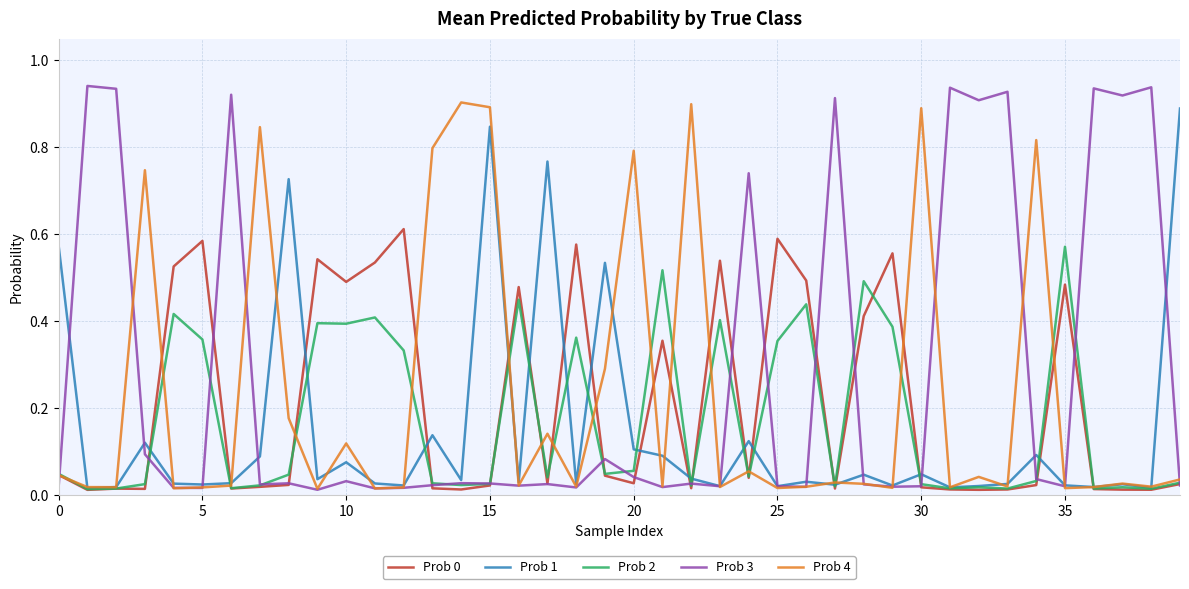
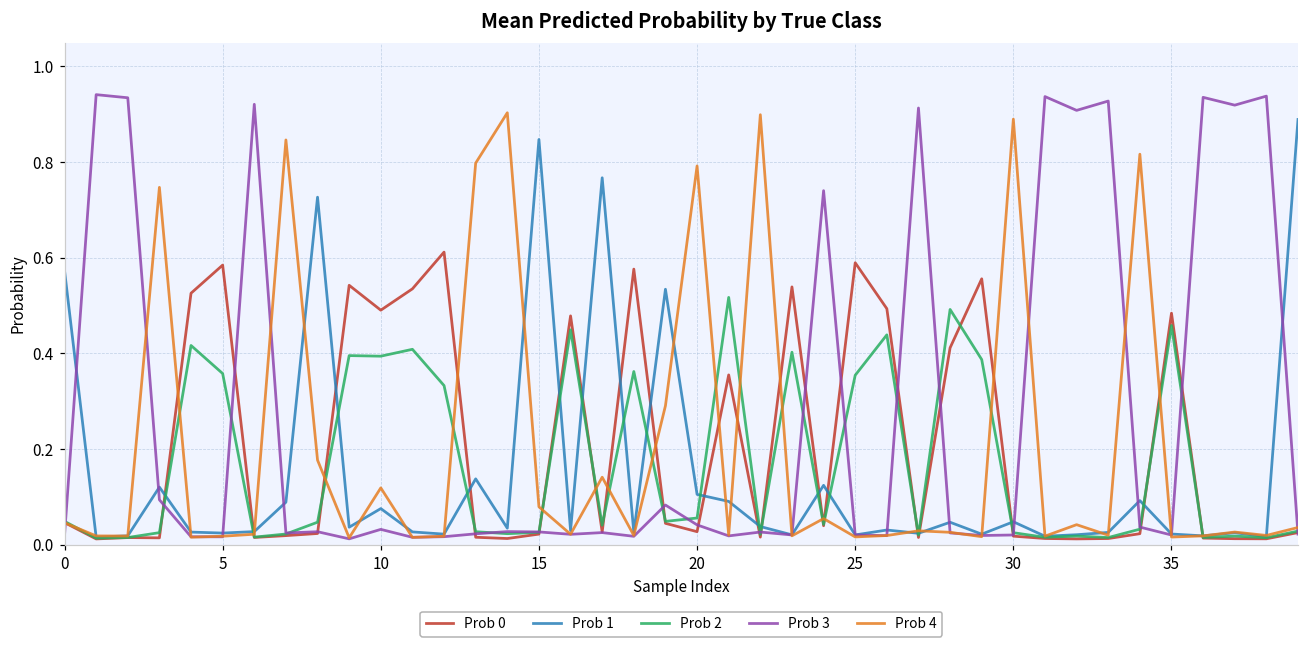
  {
    "Prob 0": {
      "5": 0.58,
      "10": 0.49,
      "20": 0.03,
      "25": 0.59,
      "35": 0.48
    },
    "Prob 1": {
      "0": 0.57,
      "5": 0.02,
      "10": 0.08,
      "15": 0.85,
      "20": 0.10,
      "30": 0.05
    },
    "Prob 2": {
      "5": 0.36,
      "10": 0.39,
      "20": 0.06,
      "25": 0.35,
-     "35": 0.57
+     "35": 0.46
    },
    "Prob 3": {
      "0": 0.02,
      "10": 0.03,
      "20": 0.04
    },
    "Prob 4": {
      "10": 0.12,
-     "15": 0.89,
+     "15": 0.08,
      "20": 0.79,
      "30": 0.89
    }
  }
